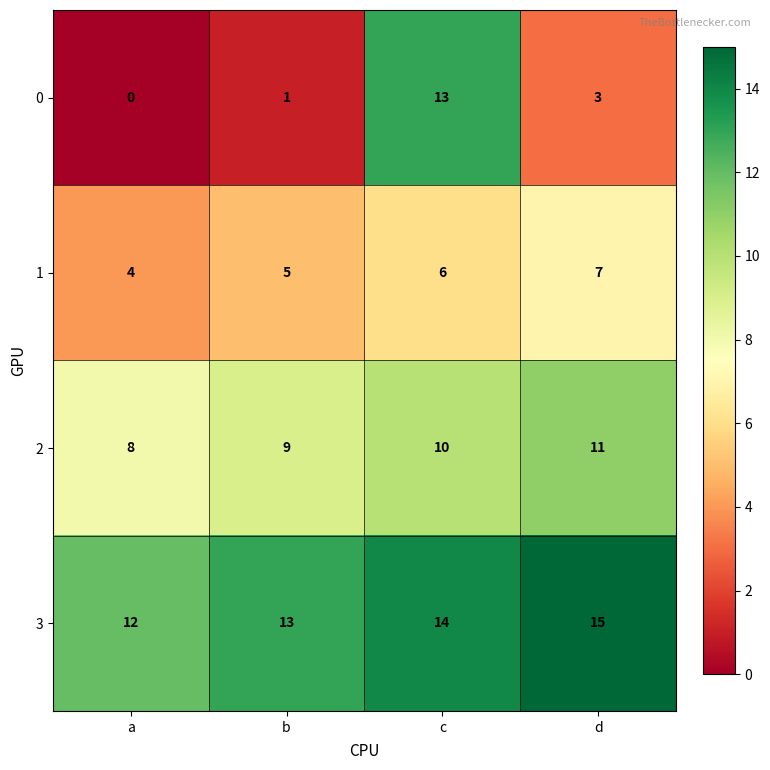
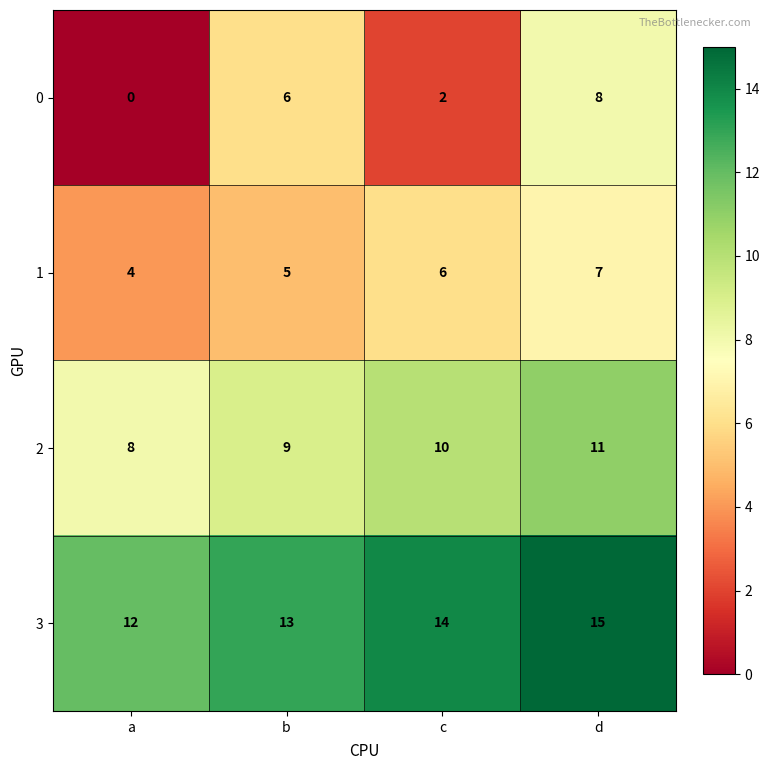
  {
    "0": {
      "a": 0,
-     "b": 1,
-     "c": 13,
-     "d": 3
+     "b": 6,
+     "c": 2,
+     "d": 8
    },
    "1": {
      "a": 4,
      "b": 5,
      "c": 6,
      "d": 7
    },
    "2": {
      "a": 8,
      "b": 9,
      "c": 10,
      "d": 11
    },
    "3": {
      "a": 12,
      "b": 13,
      "c": 14,
      "d": 15
    }
  }
